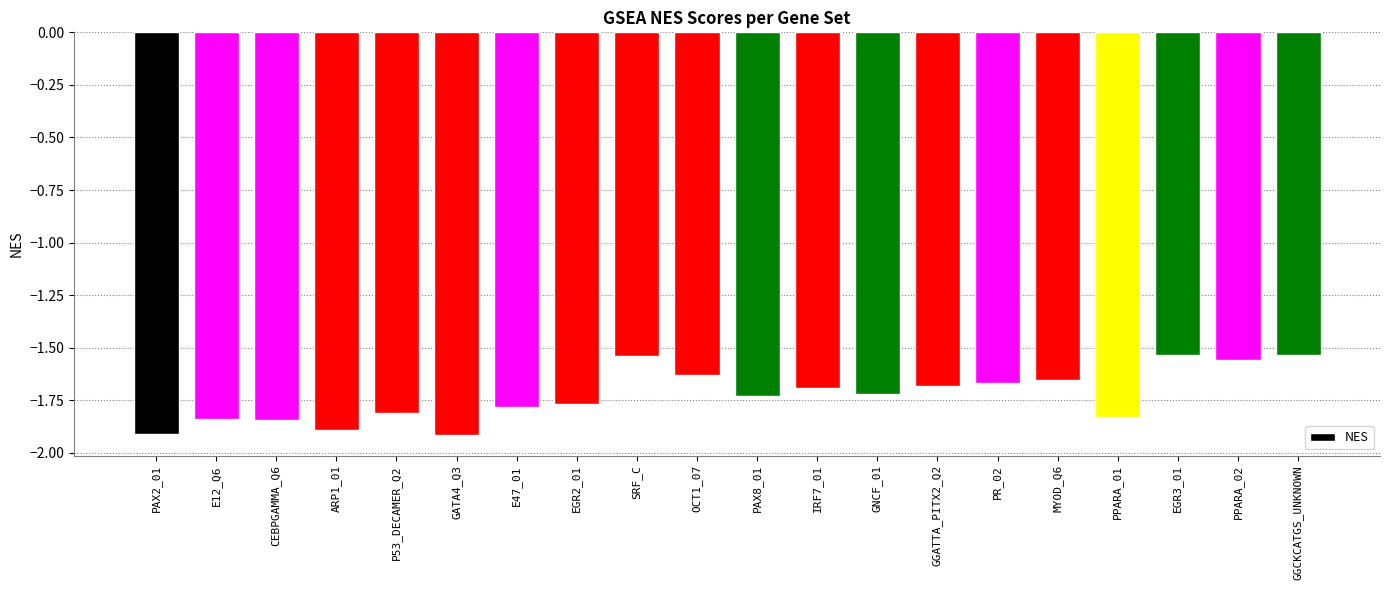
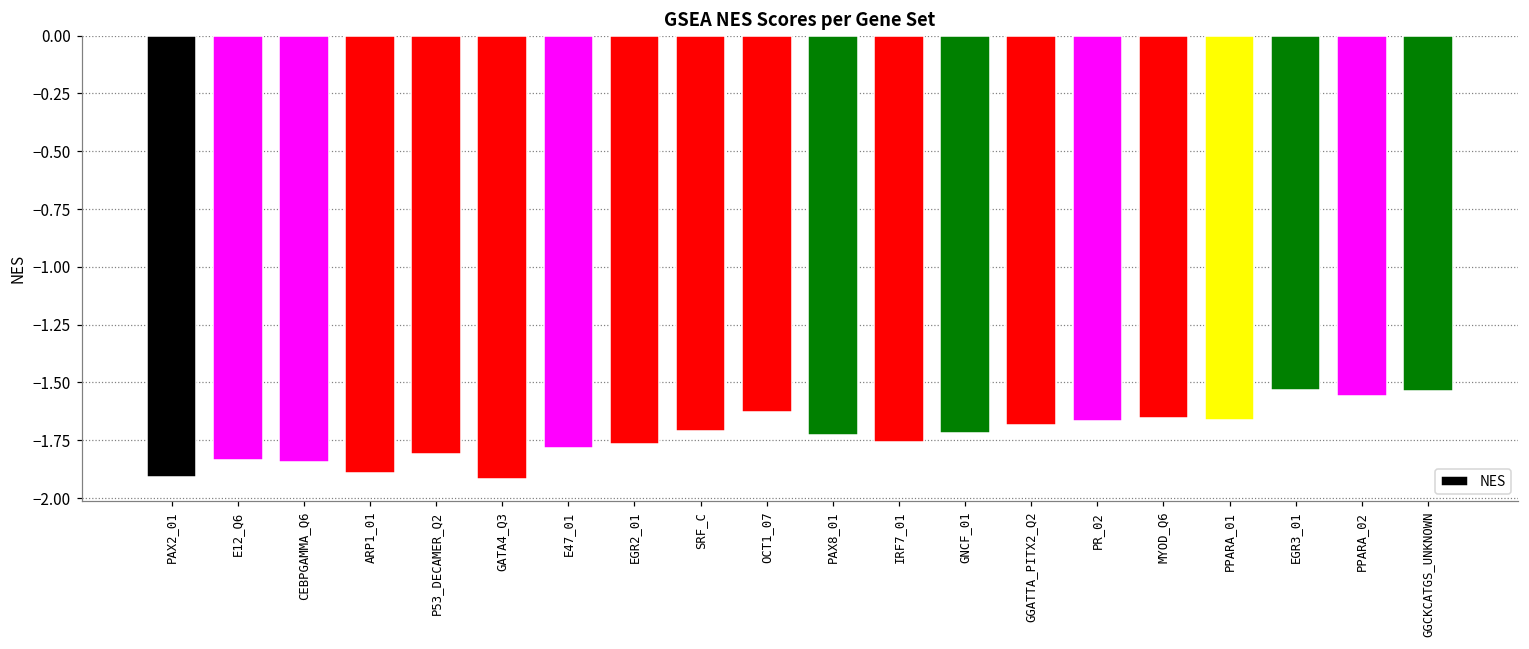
  {
    "PAX2_01": -1.91,
    "E12_Q6": -1.84,
    "CEBPGAMMA_Q6": -1.85,
    "ARP1_01": -1.89,
    "P53_DECAMER_Q2": -1.81,
    "GATA4_Q3": -1.92,
    "E47_01": -1.78,
    "EGR2_01": -1.77,
-   "SRF_C": -1.54,
+   "SRF_C": -1.71,
    "OCT1_07": -1.63,
    "PAX8_01": -1.73,
-   "IRF7_01": -1.69,
+   "IRF7_01": -1.76,
    "GNCF_01": -1.72,
    "GGATTA_PITX2_Q2": -1.68,
    "PR_02": -1.67,
    "MYOD_Q6": -1.66,
-   "PPARA_01": -1.83,
+   "PPARA_01": -1.66,
    "EGR3_01": -1.53,
    "PPARA_02": -1.56,
    "GGCKCATGS_UNKNOWN": -1.54
  }
